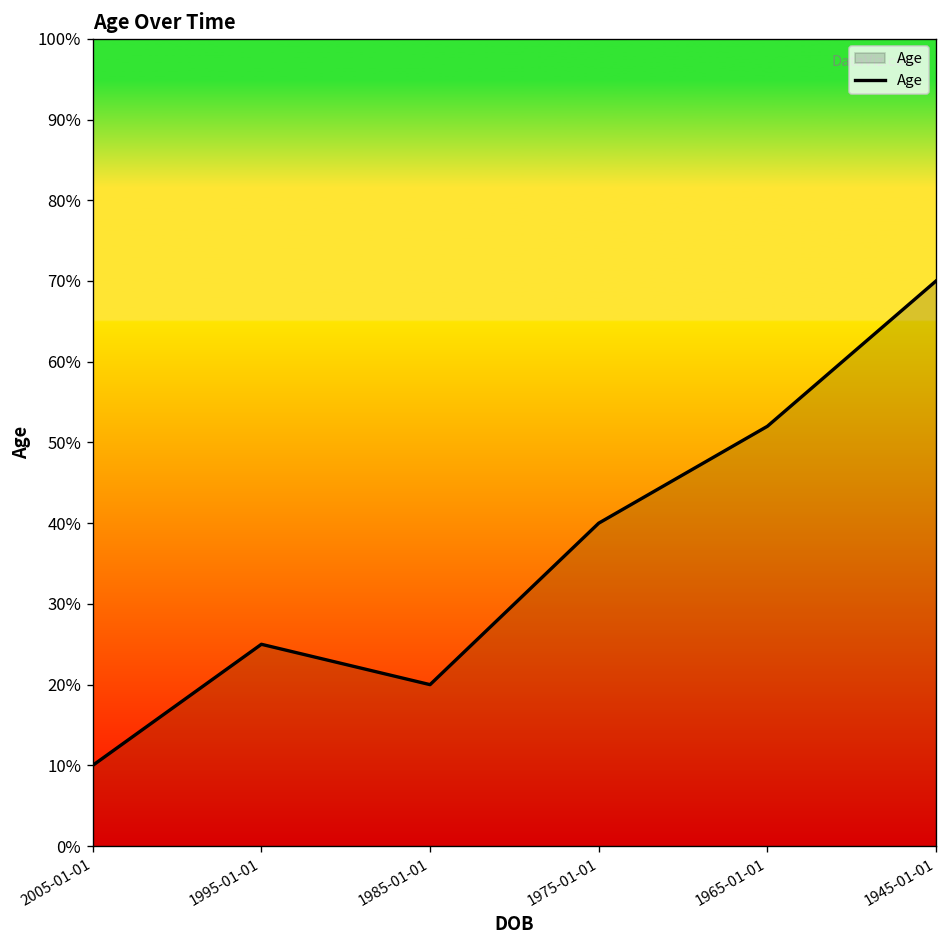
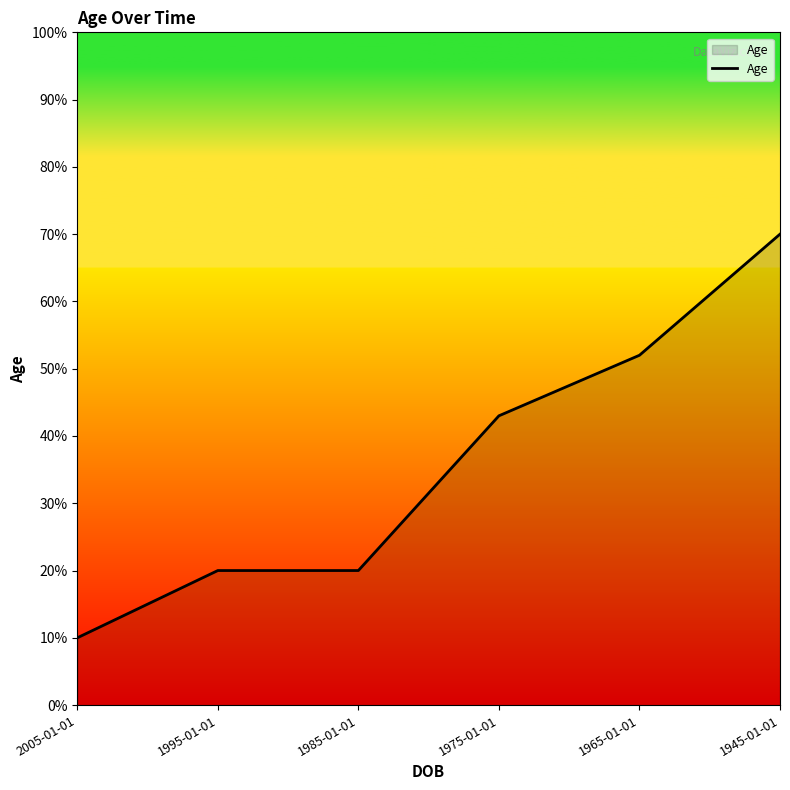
  {
    "2005-01-01": "10%",
-   "1995-01-01": "25%",
+   "1995-01-01": "20%",
    "1985-01-01": "20%",
-   "1975-01-01": "40%",
+   "1975-01-01": "43%",
    "1965-01-01": "52%",
    "1945-01-01": "70%"
  }
